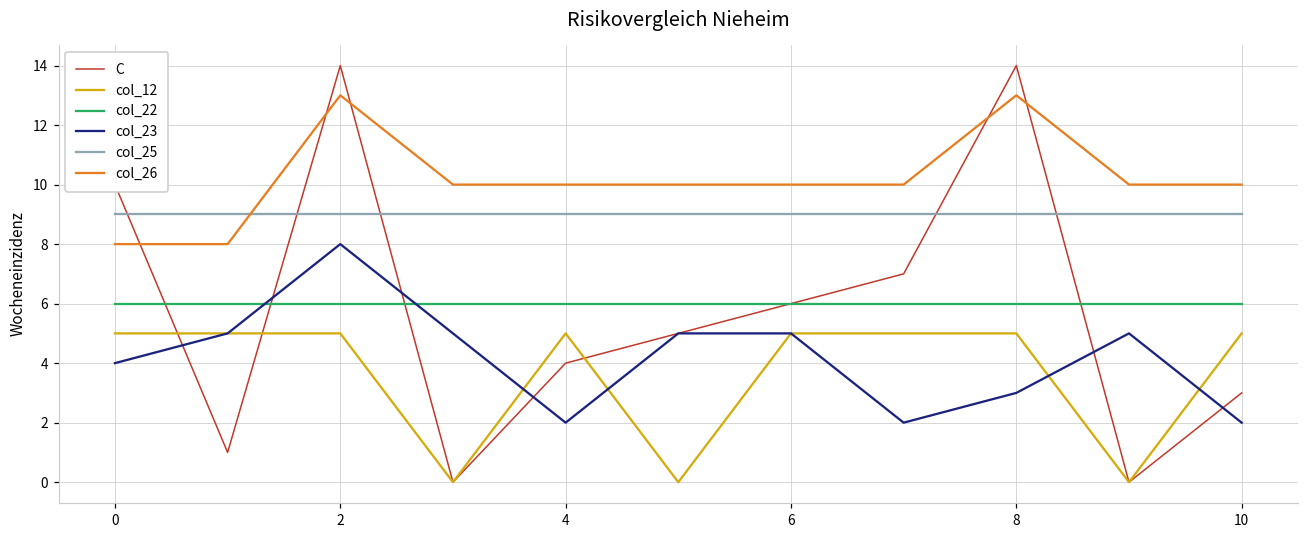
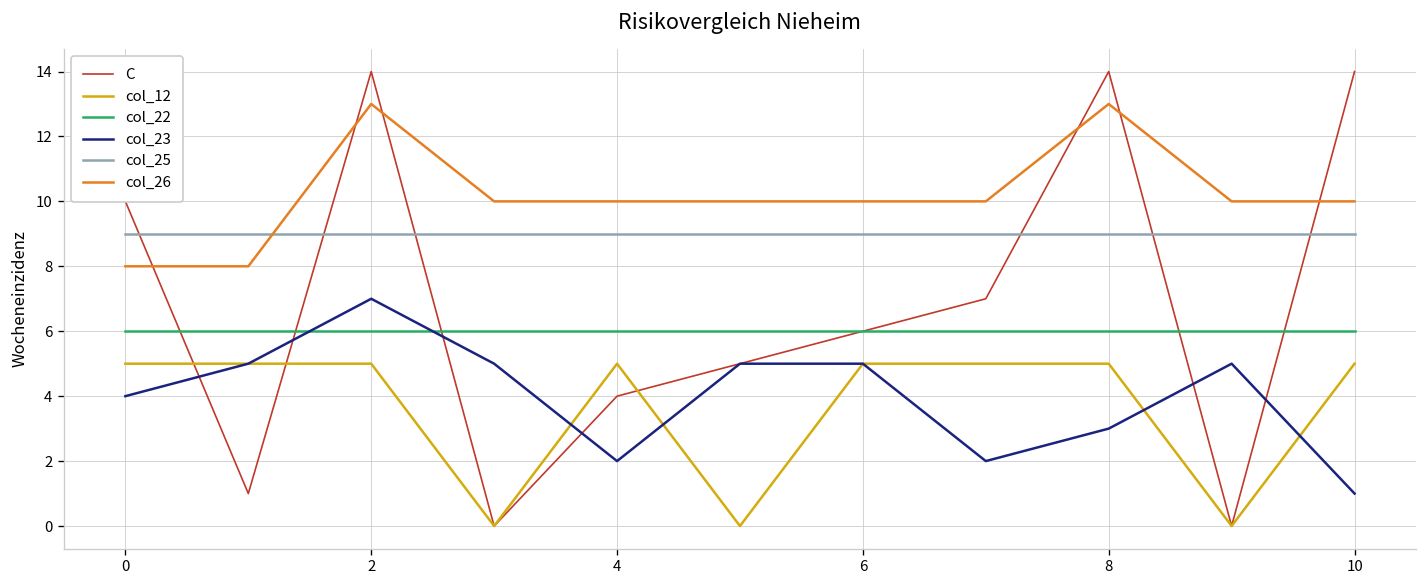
  {
    "C": {
      "2": 14,
      "4": 4,
      "8": 14,
-     "10": 3
+     "10": 14
    },
    "col_22": {
      "0": 6,
      "2": 6,
      "4": 6,
      "8": 6,
      "10": 6
    },
    "col_23": {
      "0": 4,
-     "2": 8,
+     "2": 7,
      "4": 2,
      "8": 3,
-     "10": 2
+     "10": 1
    },
    "col_25": {
      "0": 9,
      "2": 9,
      "4": 9,
      "6": 9,
      "8": 9,
      "10": 9
    }
  }
